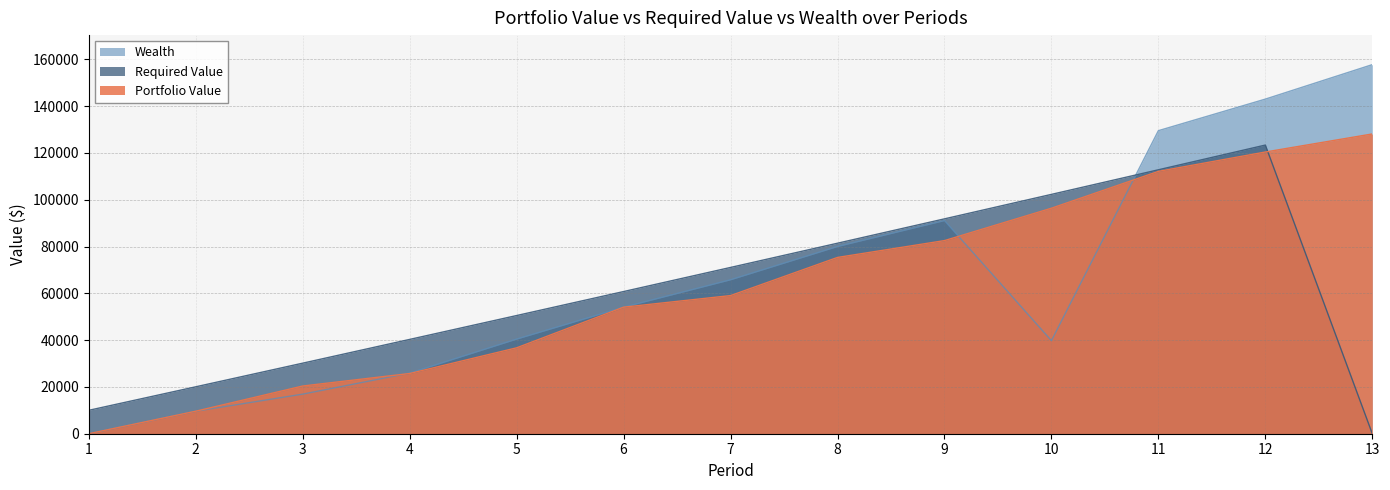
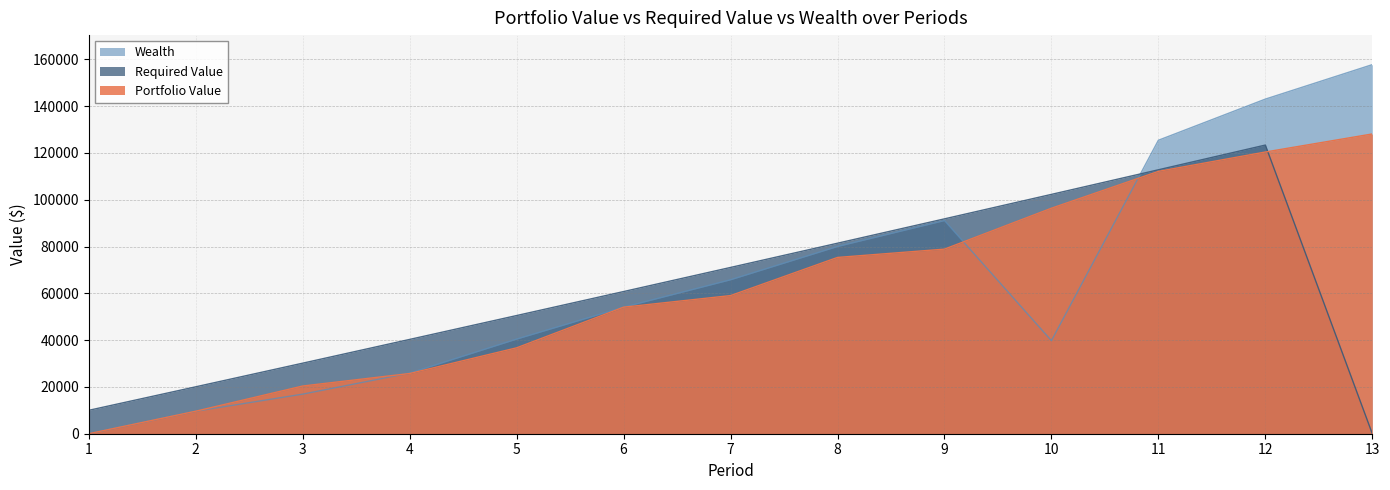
  {
    "Wealth": {
      "3": 17000,
      "5": 40000,
      "7": 66000,
      "8": 80000,
      "10": 40000,
-     "11": 130000,
+     "11": 125000,
      "12": 143000,
      "13": 158000
    },
    "Required Value": {
      "1": 10000,
      "2": 20000,
      "3": 30000,
      "4": 40000,
      "5": 51000,
      "6": 61000,
      "7": 71000,
      "8": 81000,
      "10": 102000,
      "12": 123000,
      "13": 0
    },
    "Portfolio Value": {
      "3": 20000,
      "5": 37000,
      "7": 59000,
      "8": 75000,
-     "9": 83000,
+     "9": 79000,
      "10": 96000,
      "12": 120000,
      "13": 128000
    }
  }
